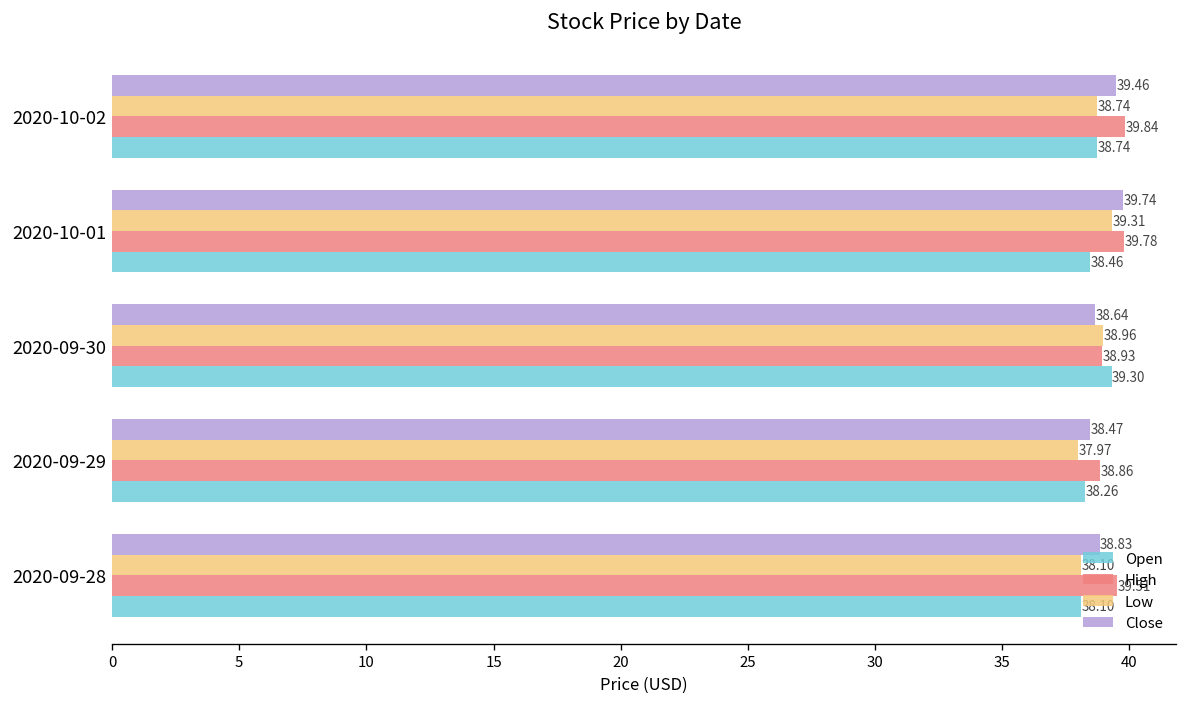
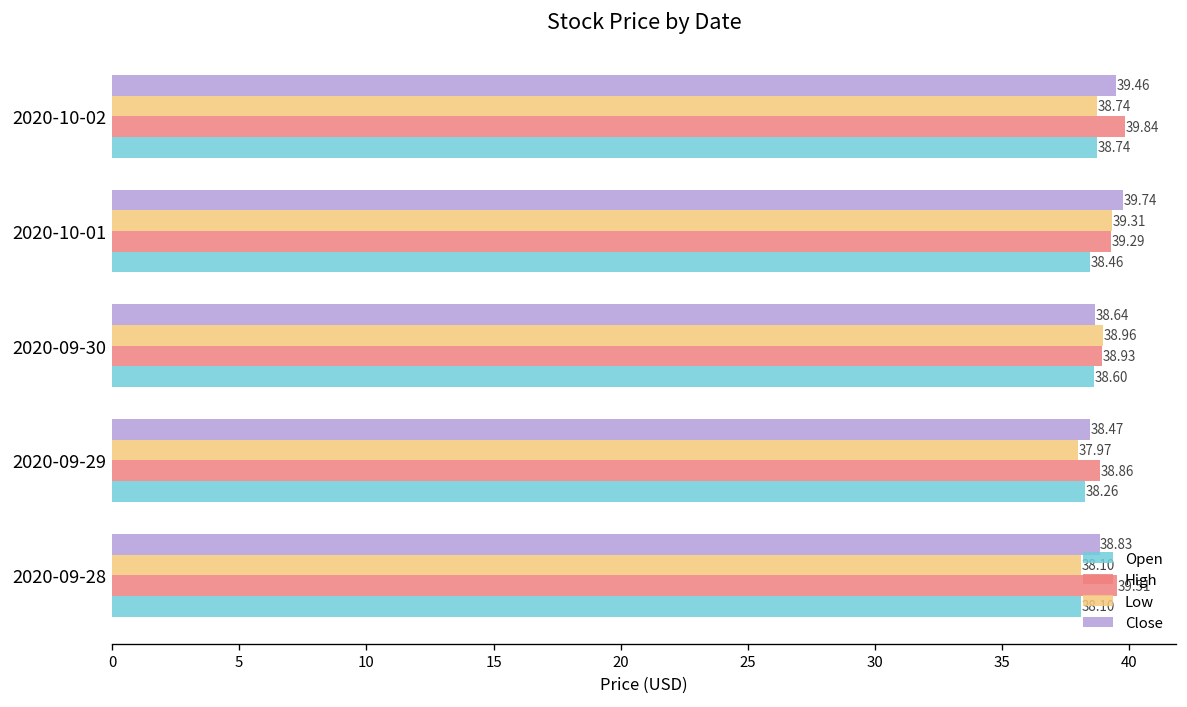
  {
    "Open": {
      "2020-10-02": 38.74,
      "2020-10-01": 38.46,
-     "2020-09-30": 39.30,
+     "2020-09-30": 38.60,
      "2020-09-29": 38.26,
      "2020-09-28": 38.10
    },
    "High": {
      "2020-10-02": 39.84,
-     "2020-10-01": 39.78,
+     "2020-10-01": 39.29,
      "2020-09-30": 38.93,
      "2020-09-29": 38.86,
      "2020-09-28": 39.51
    },
    "Low": {
      "2020-10-02": 38.74,
      "2020-10-01": 39.31,
      "2020-09-30": 38.96,
      "2020-09-29": 37.97,
      "2020-09-28": 38.10
    },
    "Close": {
      "2020-10-02": 39.46,
      "2020-10-01": 39.74,
      "2020-09-30": 38.64,
      "2020-09-29": 38.47,
      "2020-09-28": 38.83
    }
  }
